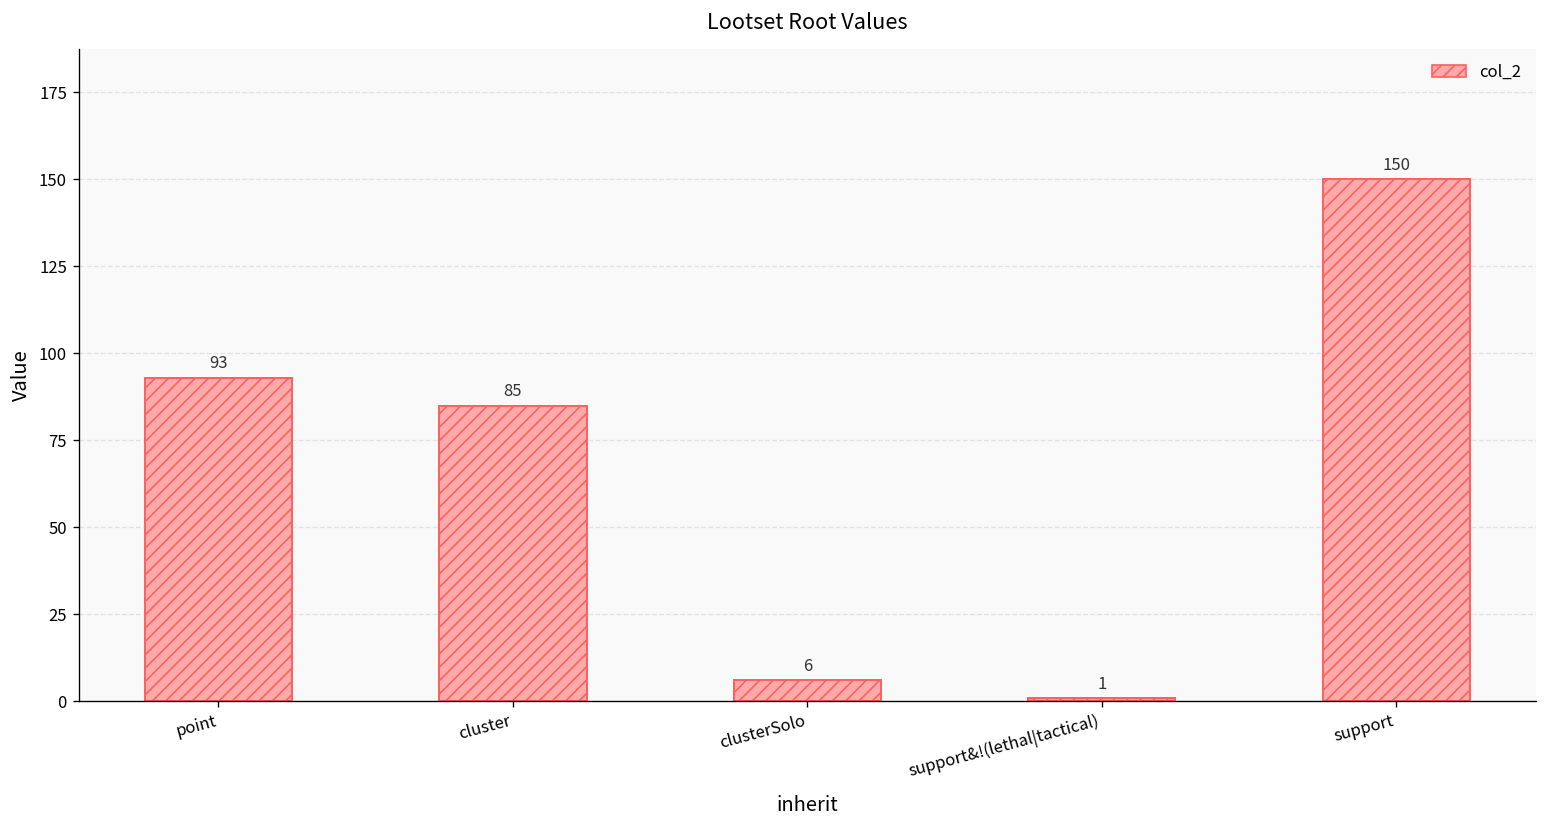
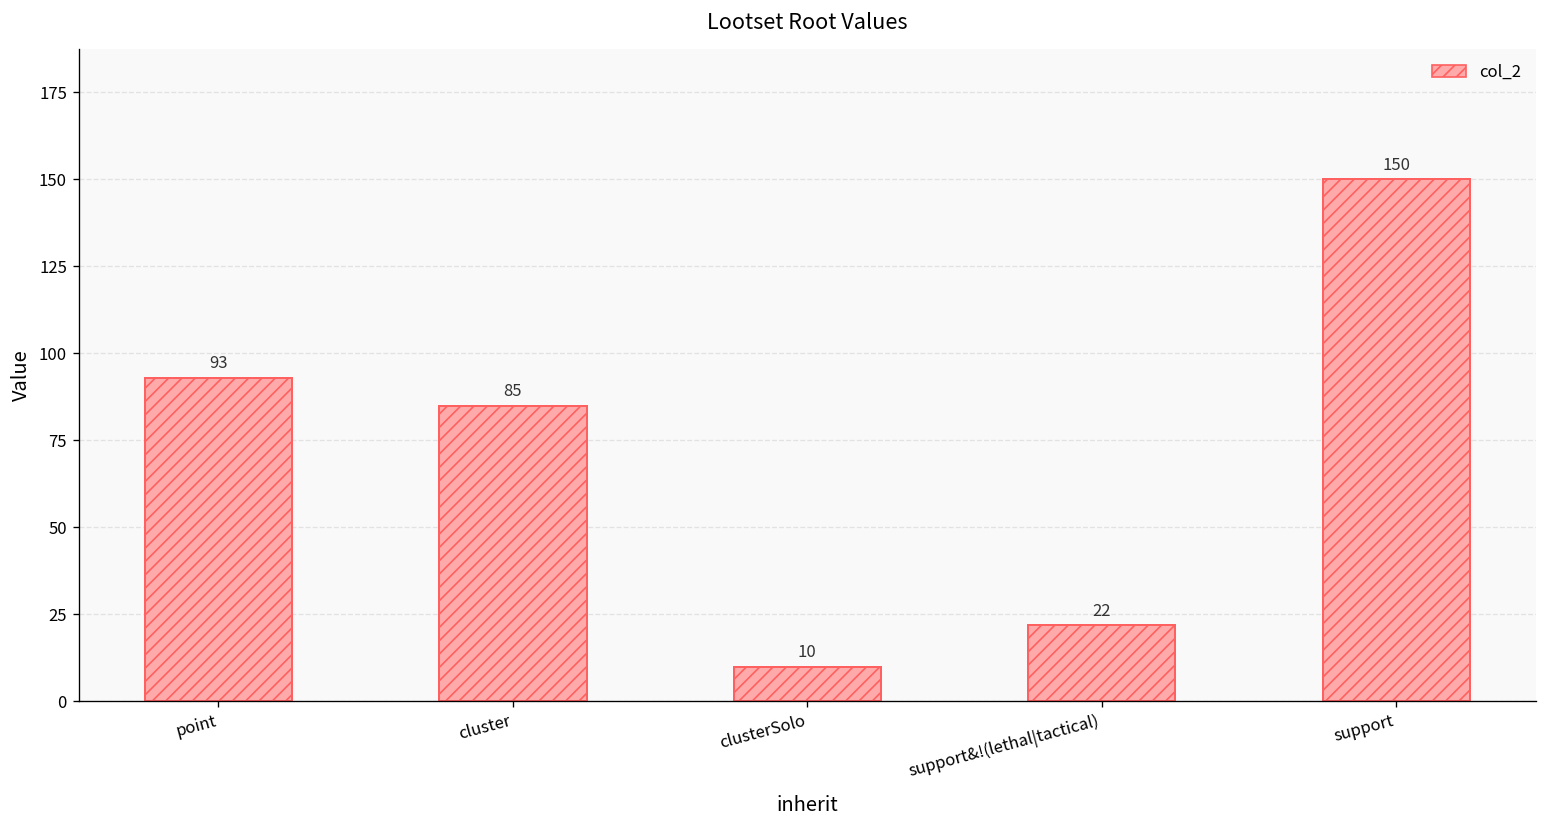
  {
    "point": 93,
    "cluster": 85,
-   "clusterSolo": 6,
-   "support&!(lethal|tactical)": 1,
+   "clusterSolo": 10,
+   "support&!(lethal|tactical)": 22,
    "support": 150
  }
